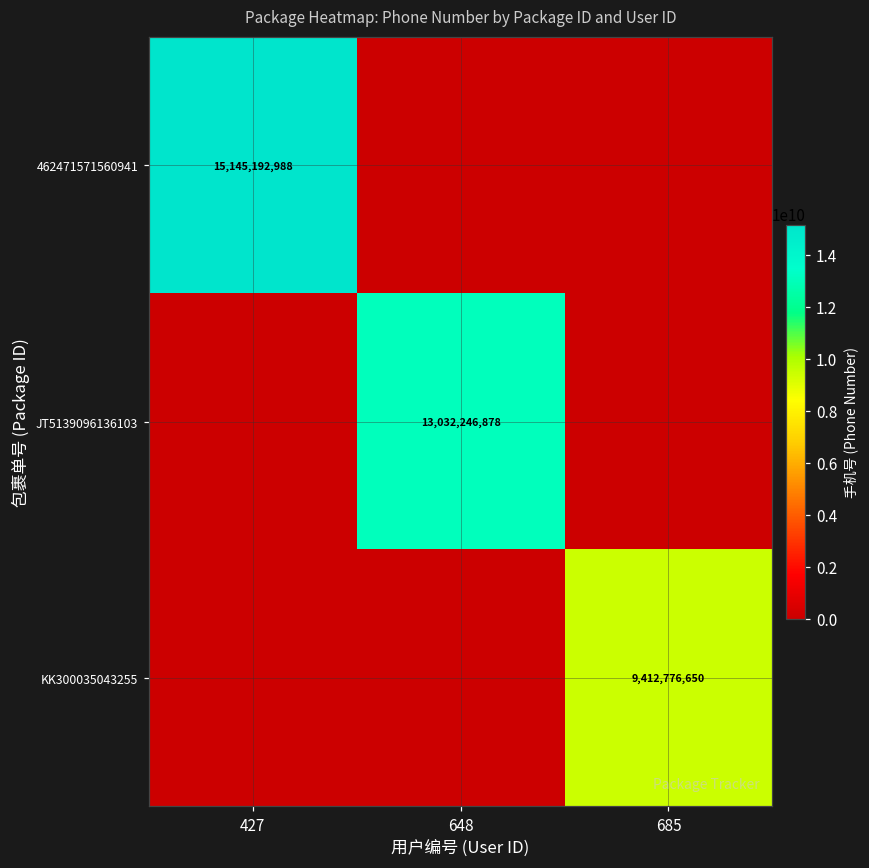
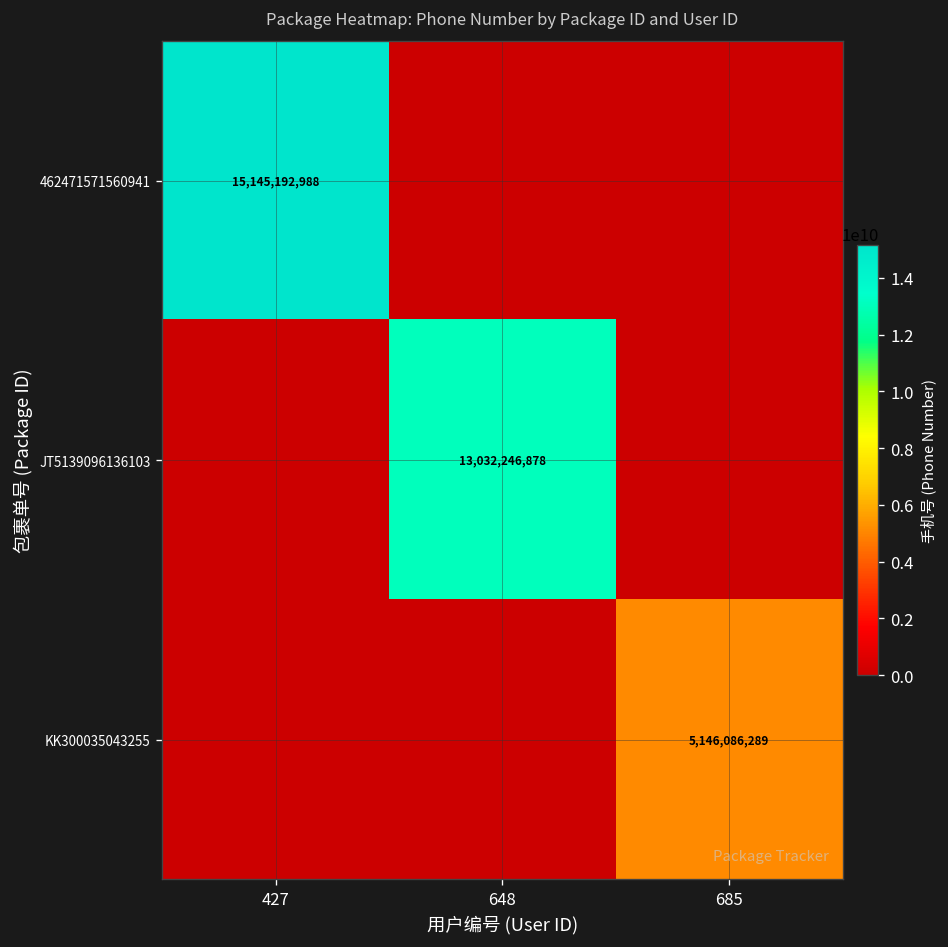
  {
    "462471571560941": {
      "427": "15,145,192,988"
    },
    "JT5139096136103": {
      "648": "13,032,246,878"
    },
    "KK300035043255": {
-     "685": "9,412,776,650"
+     "685": "5,146,086,289"
    }
  }
